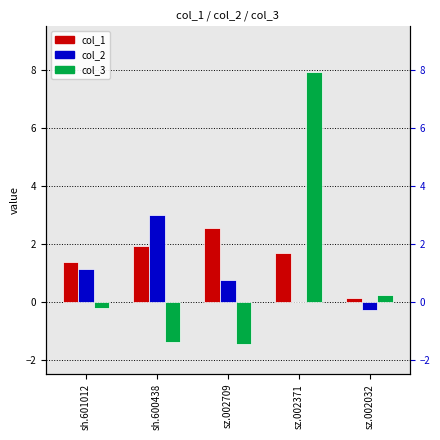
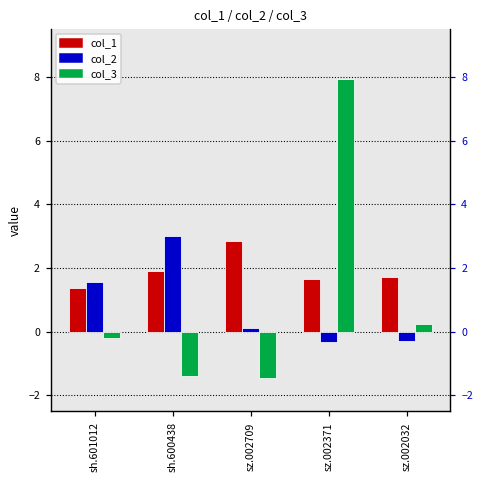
  {
    "col_1": {
      "sh.601012": 1.4,
      "sh.600438": 1.9,
-     "sz.002709": 2.5,
+     "sz.002709": 2.8,
      "sz.002371": 1.7,
-     "sz.002032": 0.1
+     "sz.002032": 1.7
    },
    "col_2": {
-     "sh.601012": 1.1,
+     "sh.601012": 1.6,
      "sh.600438": 3.0,
-     "sz.002709": 0.7,
-     "sz.002371": 0.0,
+     "sz.002709": 0.1,
+     "sz.002371": -0.3,
      "sz.002032": -0.3
    },
    "col_3": {
      "sh.601012": -0.2,
      "sh.600438": -1.4,
      "sz.002709": -1.5,
      "sz.002371": 7.9,
      "sz.002032": 0.2
    }
  }
